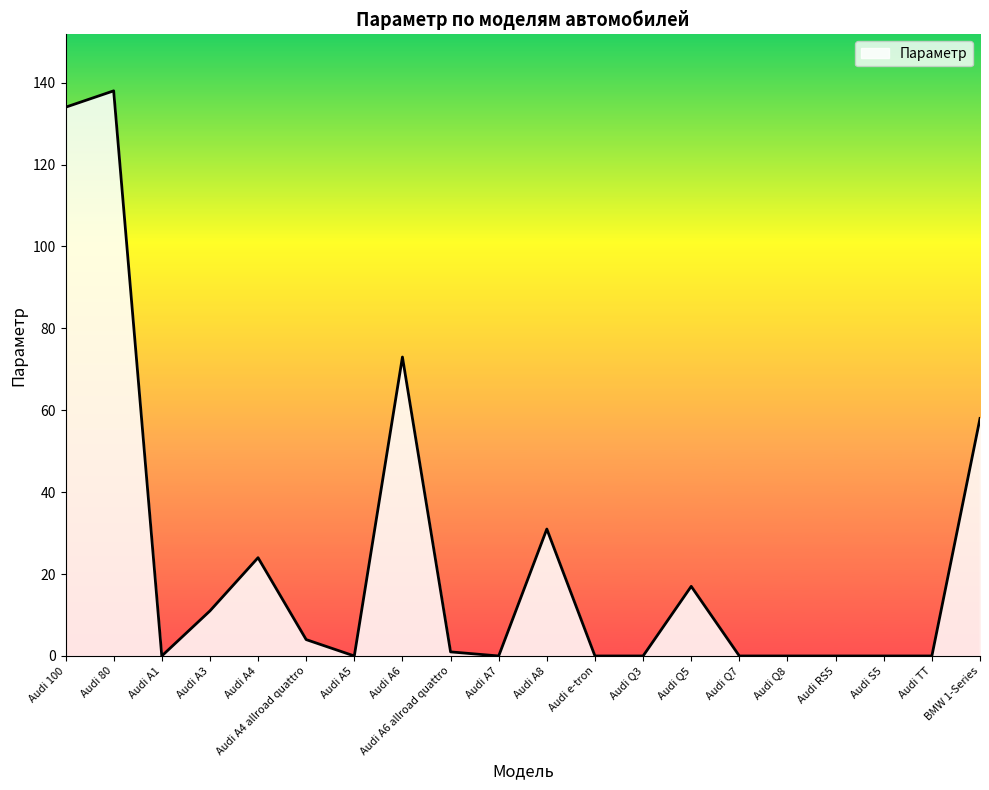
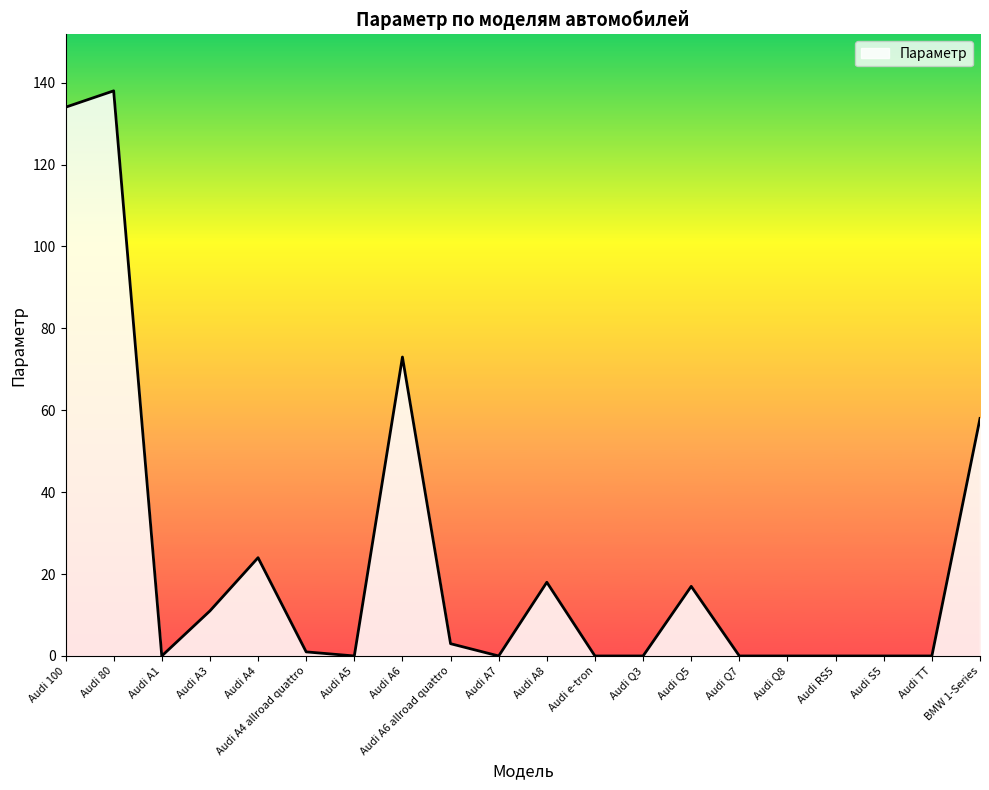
  {
    "Audi 100": 134,
    "Audi 80": 138,
    "Audi A1": 0,
    "Audi A3": 11,
    "Audi A4": 24,
-   "Audi A4 allroad quattro": 4,
+   "Audi A4 allroad quattro": 1,
    "Audi A5": 0,
    "Audi A6": 73,
-   "Audi A6 allroad quattro": 1,
+   "Audi A6 allroad quattro": 3,
    "Audi A7": 0,
-   "Audi A8": 31,
+   "Audi A8": 18,
    "Audi e-tron": 0,
    "Audi Q3": 0,
    "Audi Q5": 17,
    "Audi Q7": 0,
    "Audi Q8": 0,
    "Audi RS5": 0,
    "Audi S5": 0,
    "Audi TT": 0,
    "BMW 1-Series": 58
  }
